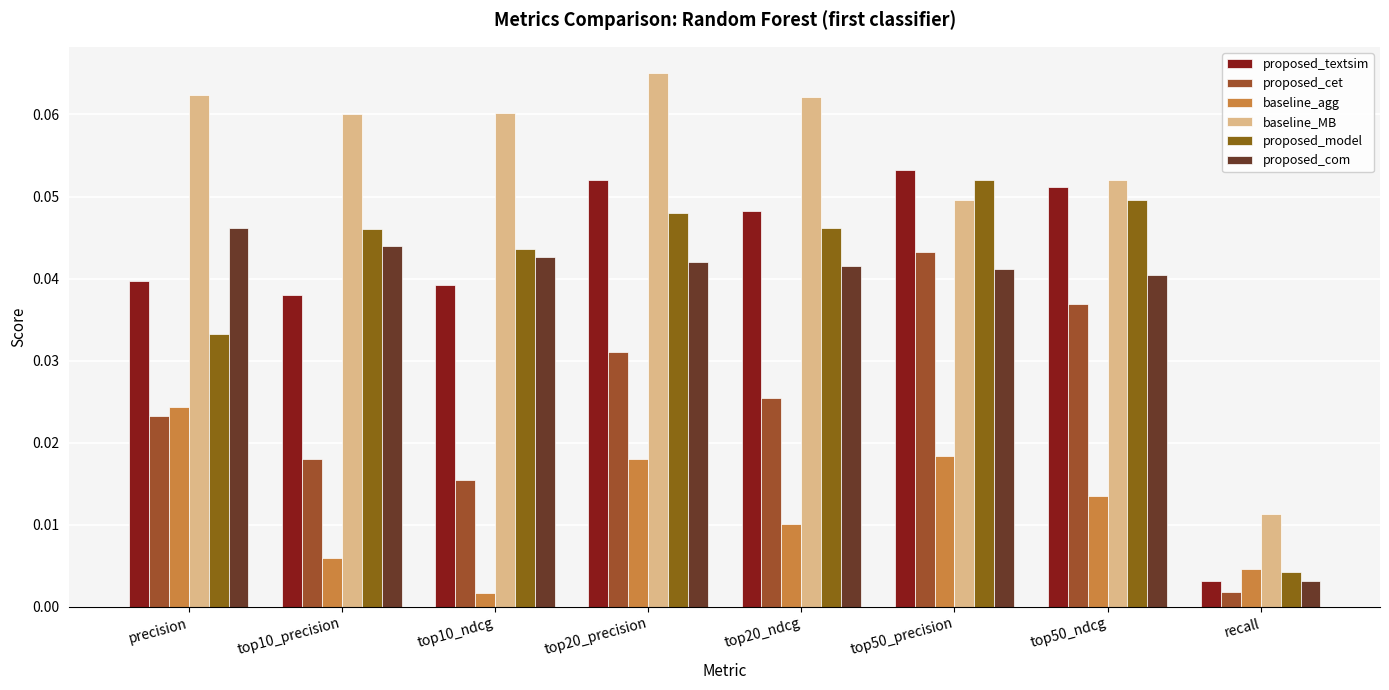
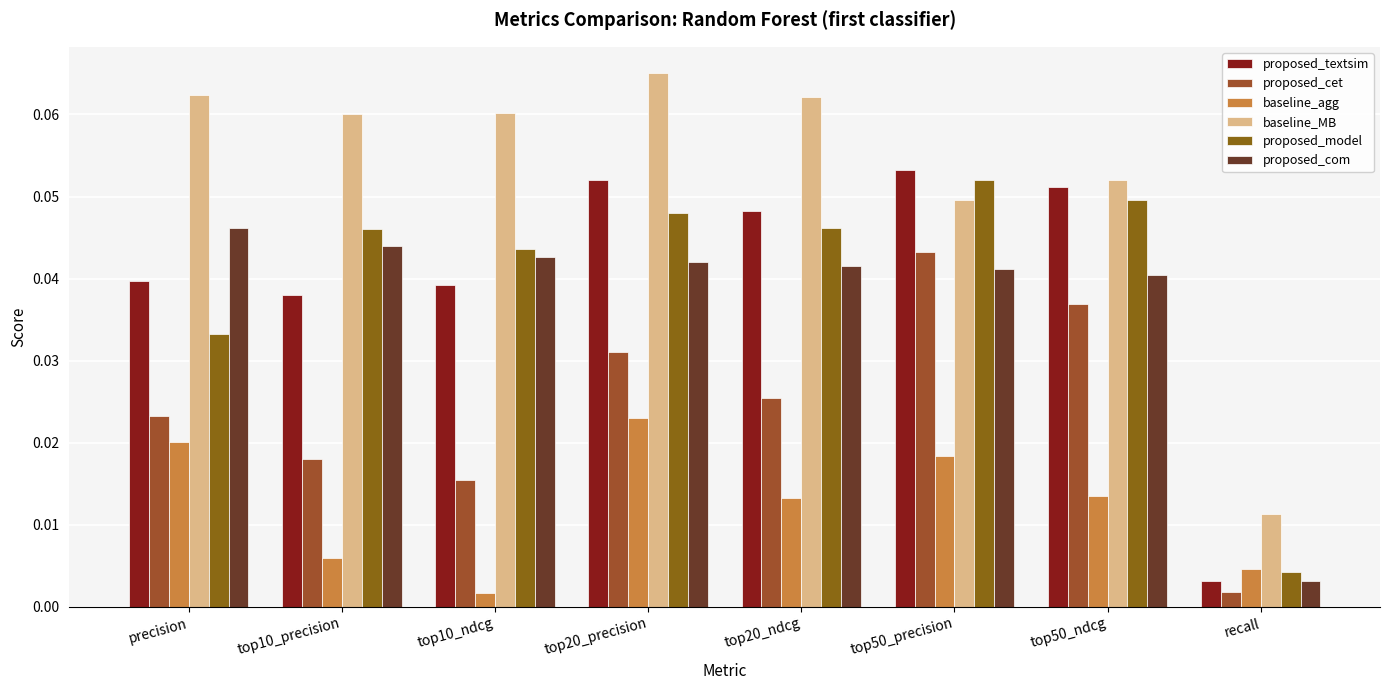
  {
    "baseline_agg": {
-     "precision": 0.024,
+     "precision": 0.020,
      "top10_precision": 0.006,
      "top10_ndcg": 0.002,
-     "top20_precision": 0.018,
-     "top20_ndcg": 0.010,
+     "top20_precision": 0.023,
+     "top20_ndcg": 0.013,
      "top50_precision": 0.018,
      "top50_ndcg": 0.013,
      "recall": 0.005
    },
    "baseline_MB": {
      "precision": 0.062,
      "top10_precision": 0.060,
      "top10_ndcg": 0.060,
      "top20_precision": 0.065,
      "top20_ndcg": 0.062,
      "top50_precision": 0.050,
      "top50_ndcg": 0.052,
      "recall": 0.011
    }
  }
